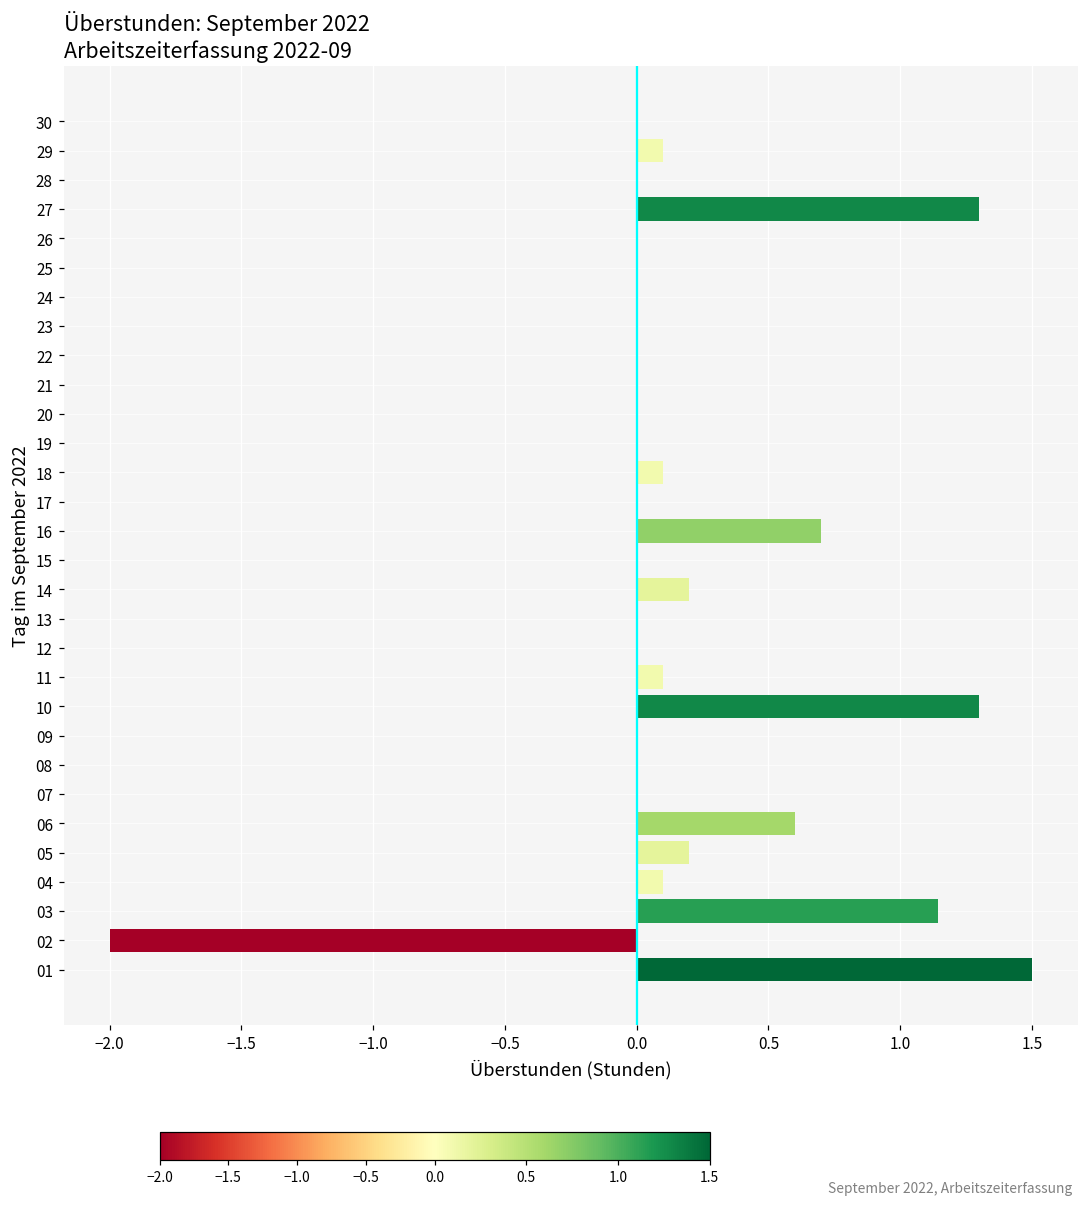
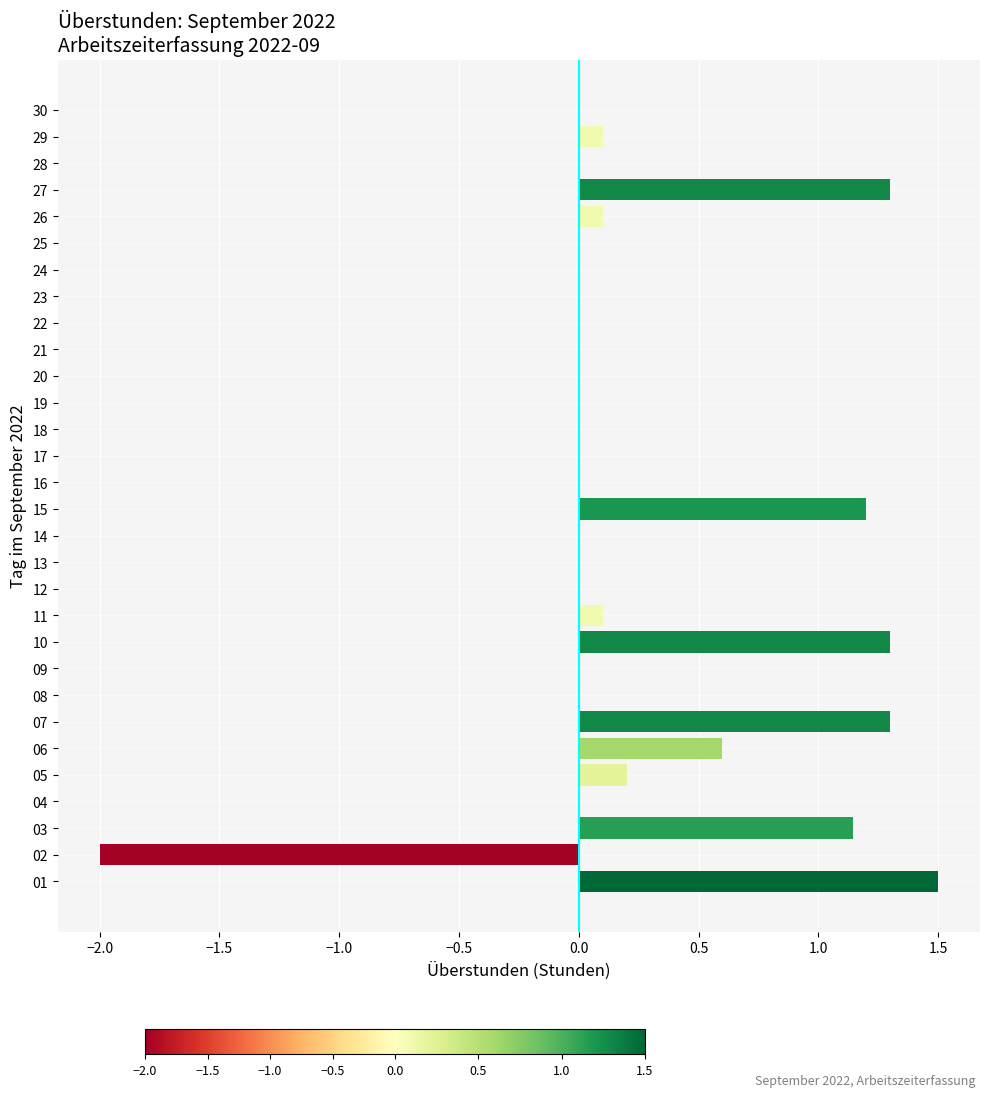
  {
    "30": 0.0,
    "29": 0.1,
    "28": 0.0,
    "27": 1.3,
-   "26": 0.0,
+   "26": 0.1,
    "25": 0.0,
    "24": 0.0,
    "23": 0.0,
    "22": 0.0,
    "21": 0.0,
    "20": 0.0,
    "19": 0.0,
-   "18": 0.1,
+   "18": 0.0,
    "17": 0.0,
-   "16": 0.7,
-   "15": 0.0,
-   "14": 0.2,
+   "16": 0.0,
+   "15": 1.2,
+   "14": 0.0,
    "13": 0.0,
    "12": 0.0,
    "11": 0.1,
    "10": 1.3,
    "09": 0.0,
    "08": 0.0,
-   "07": 0.0,
+   "07": 1.3,
    "06": 0.6,
    "05": 0.2,
-   "04": 0.1,
+   "04": 0.0,
    "03": 1.14,
    "02": -2.0,
    "01": 1.5
  }
